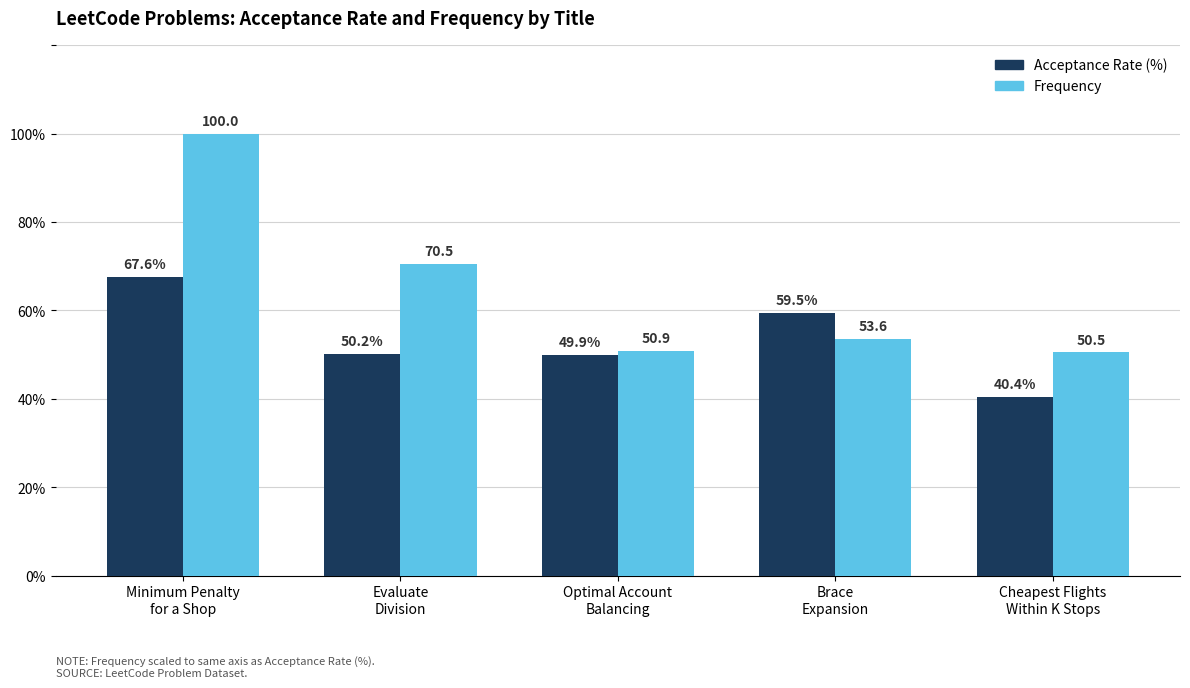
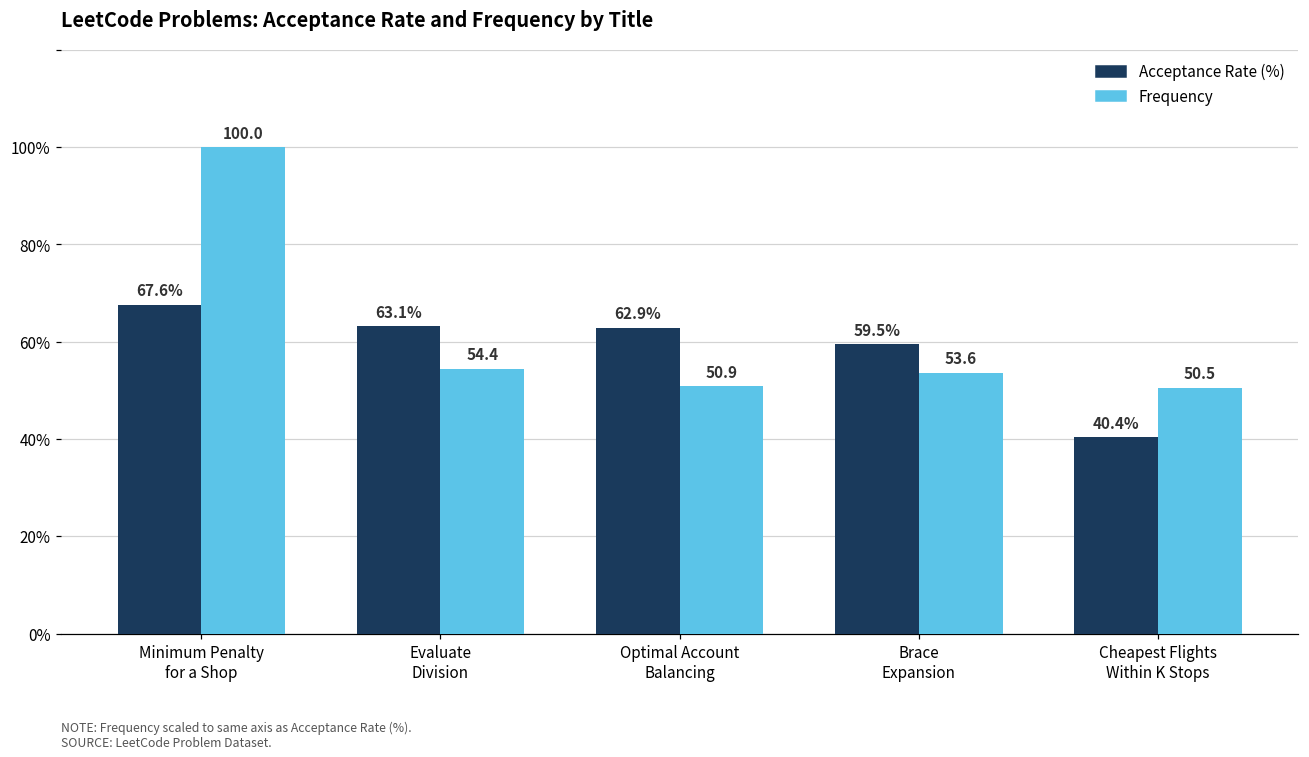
  {
    "Acceptance Rate (%)": {
      "Minimum Penalty for a Shop": "67.6%",
-     "Evaluate Division": "50.2%",
-     "Optimal Account Balancing": "49.9%",
+     "Evaluate Division": "63.1%",
+     "Optimal Account Balancing": "62.9%",
      "Brace Expansion": "59.5%",
      "Cheapest Flights Within K Stops": "40.4%"
    },
    "Frequency": {
      "Minimum Penalty for a Shop": "100.0",
-     "Evaluate Division": "70.5",
+     "Evaluate Division": "54.4",
      "Optimal Account Balancing": "50.9",
      "Brace Expansion": "53.6",
      "Cheapest Flights Within K Stops": "50.5"
    }
  }
